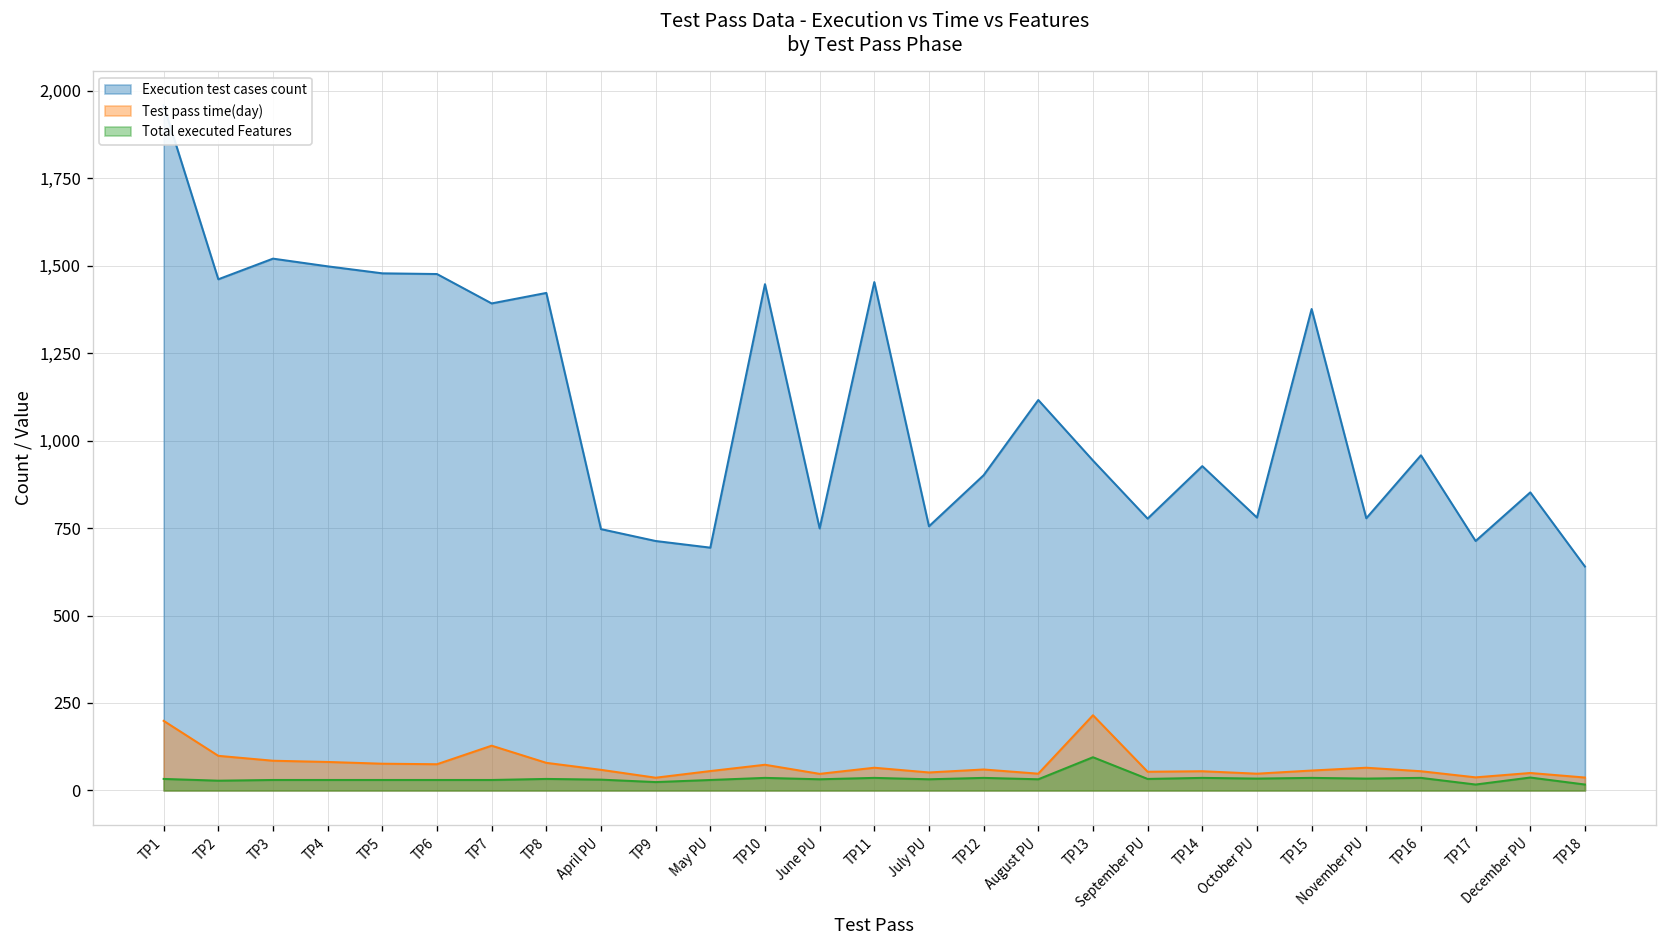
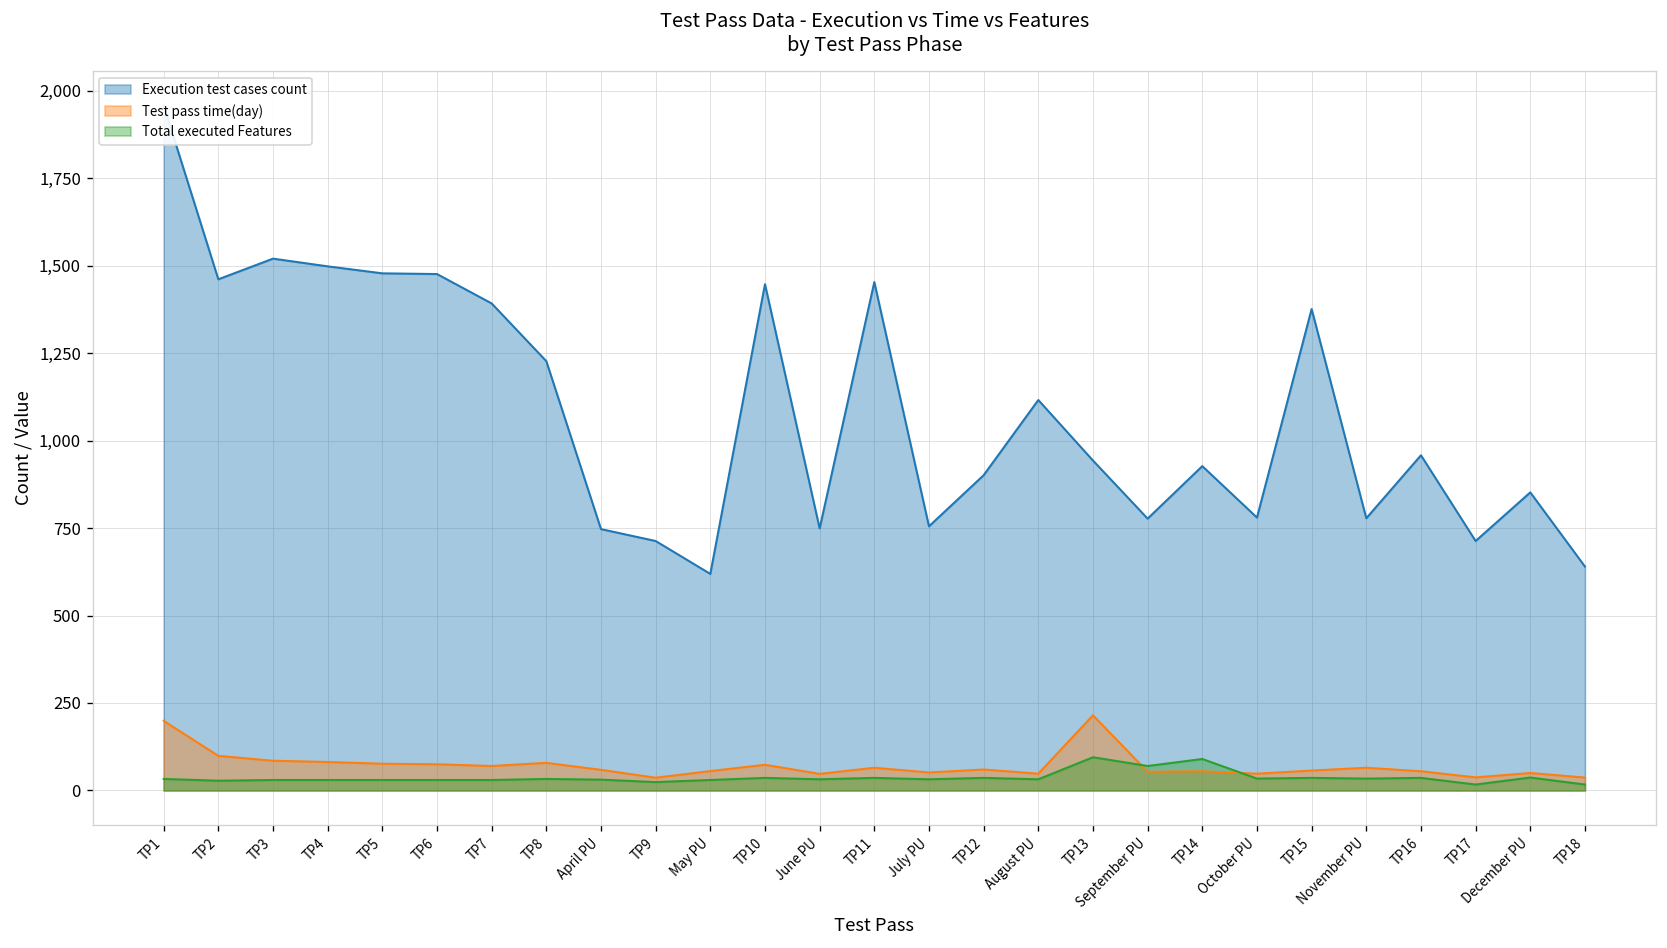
  {
    "Execution test cases count": {
      "TP2": "1,460",
      "TP3": "1,520",
      "TP4": "1,500",
      "TP5": "1,480",
      "TP6": "1,480",
      "TP7": "1,390",
-     "TP8": "1,420",
+     "TP8": "1,230",
      "April PU": "750",
      "TP9": "710",
-     "May PU": "690",
+     "May PU": "620",
      "TP10": "1,450",
      "June PU": "750",
      "TP11": "1,450",
      "July PU": "760",
      "TP12": "900",
      "August PU": "1,120",
      "TP13": "940",
      "September PU": "780",
      "TP14": "930",
      "October PU": "780",
      "TP15": "1,380",
      "November PU": "780",
      "TP16": "960",
      "TP17": "710",
      "December PU": "850",
      "TP18": "640"
    },
    "Test pass time(day)": {
      "TP1": "200",
      "TP2": "100",
      "TP3": "90",
      "TP4": "80",
      "TP5": "80",
      "TP6": "80",
-     "TP7": "130",
+     "TP7": "70",
      "TP8": "80",
      "April PU": "60",
      "TP9": "40",
      "May PU": "60",
      "TP10": "70",
      "June PU": "50",
      "TP11": "70",
      "July PU": "50",
      "TP12": "60",
      "August PU": "50",
      "TP13": "220",
      "September PU": "50",
      "TP14": "60",
      "October PU": "50",
      "TP15": "60",
      "November PU": "70",
      "TP16": "60",
      "TP17": "40",
      "December PU": "50",
      "TP18": "40"
    },
    "Total executed Features": {
      "TP1": "30",
      "TP2": "30",
      "TP3": "30",
      "TP4": "30",
      "TP5": "30",
      "TP6": "30",
      "TP7": "30",
      "TP8": "30",
      "April PU": "30",
      "TP9": "20",
      "May PU": "30",
      "TP10": "40",
      "June PU": "30",
      "TP11": "40",
      "July PU": "30",
      "TP12": "40",
      "August PU": "30",
      "TP13": "100",
-     "September PU": "30",
-     "TP14": "40",
+     "September PU": "70",
+     "TP14": "90",
      "October PU": "30",
      "TP15": "40",
      "November PU": "30",
      "TP16": "40",
      "TP17": "20",
      "December PU": "40",
      "TP18": "20"
    }
  }
